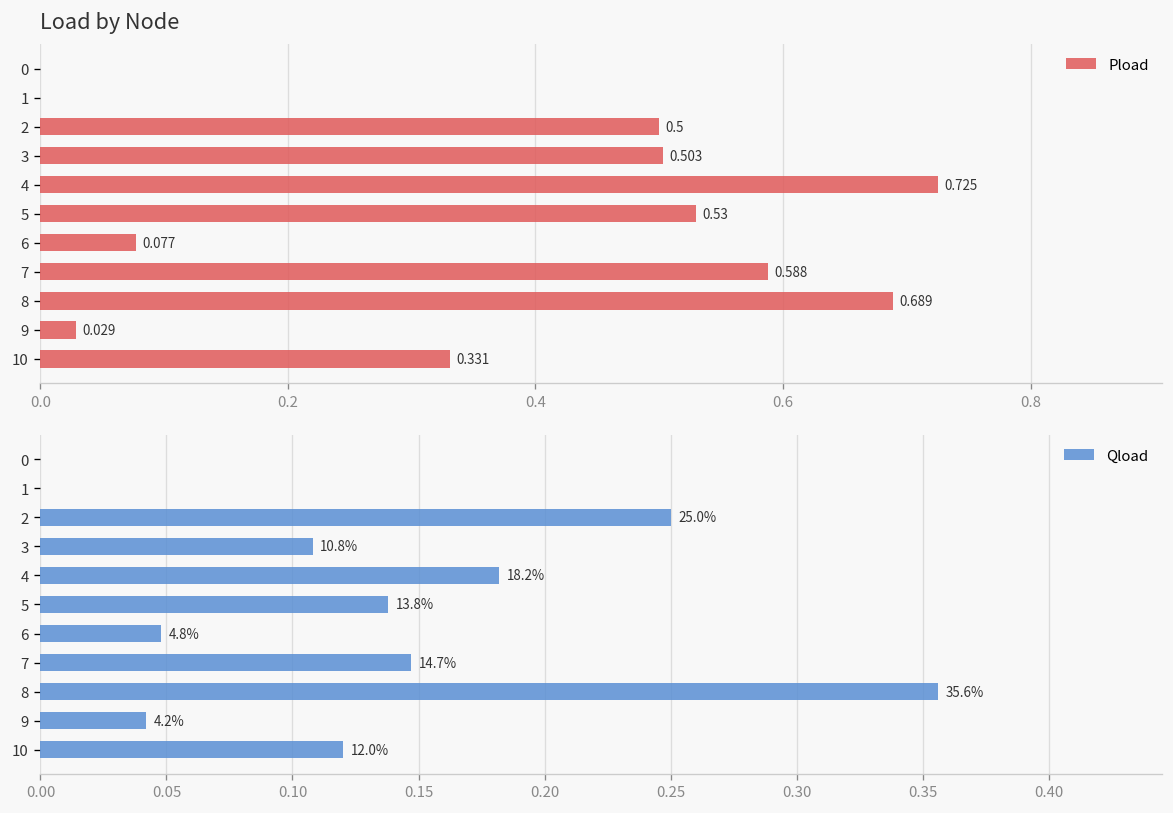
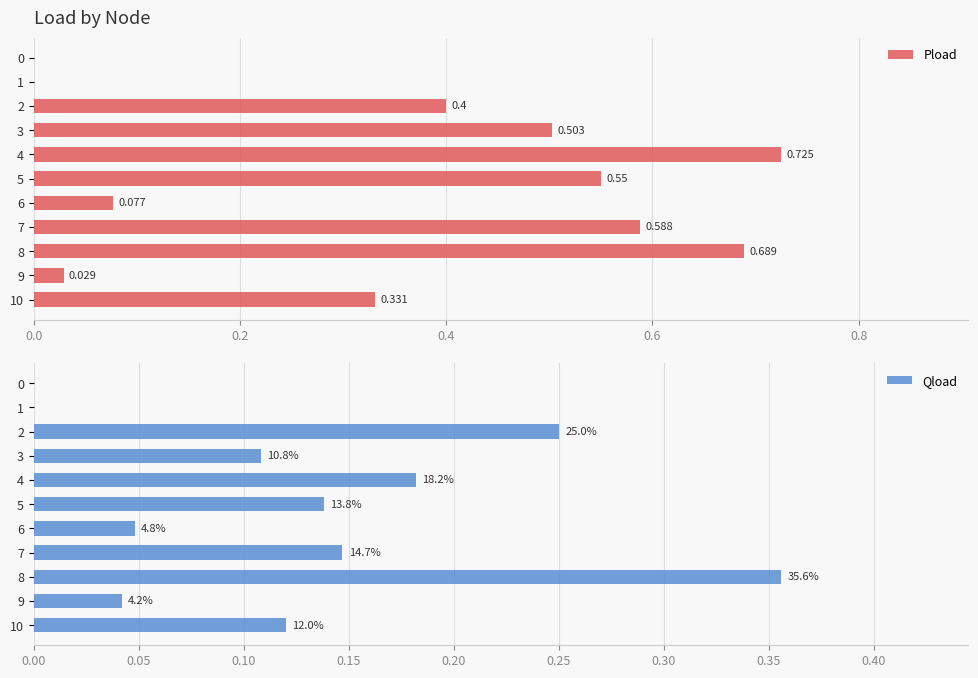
  {
    "Load by Node": {
-     "2": 0.5,
+     "2": 0.4,
      "3": 0.503,
      "4": 0.725,
-     "5": 0.53,
+     "5": 0.55,
      "6": 0.077,
      "7": 0.588,
      "8": 0.689,
      "9": 0.029,
      "10": 0.331
    }
  }
